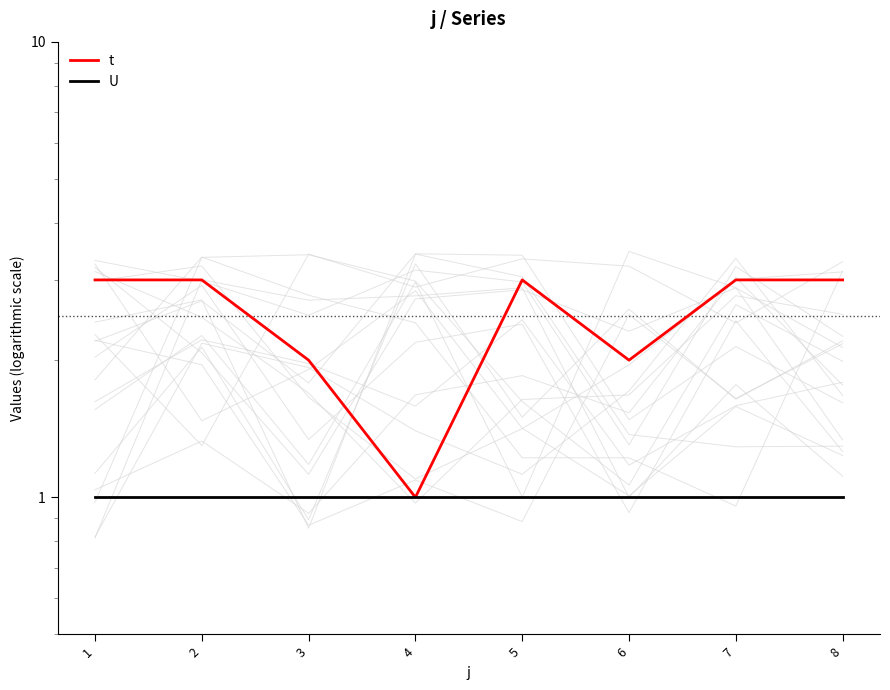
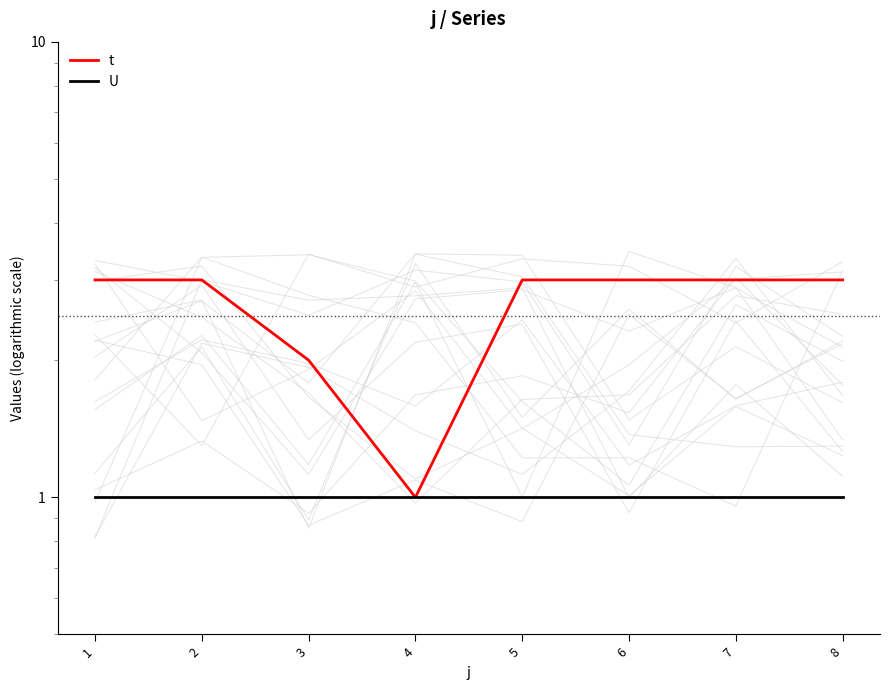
  {
    "t": {
      "3": 2,
-     "6": 2,
+     "6": 3,
      "8": 3
    },
    "U": {
      "1": 1,
      "2": 1,
      "3": 1,
      "7": 1,
      "8": 1
    }
  }
